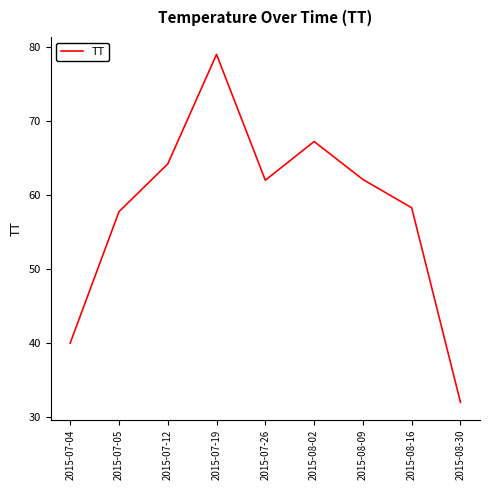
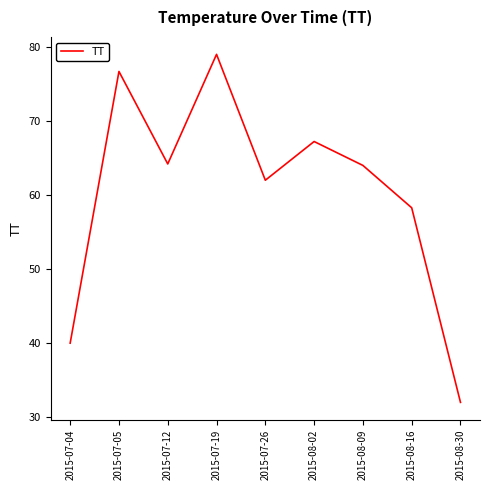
  {
    "2015-07-04": 40,
-   "2015-07-05": 58,
+   "2015-07-05": 77,
    "2015-07-12": 64,
    "2015-07-19": 79,
    "2015-07-26": 62,
    "2015-08-02": 67,
-   "2015-08-09": 62,
+   "2015-08-09": 64,
    "2015-08-16": 58,
    "2015-08-30": 32
  }
